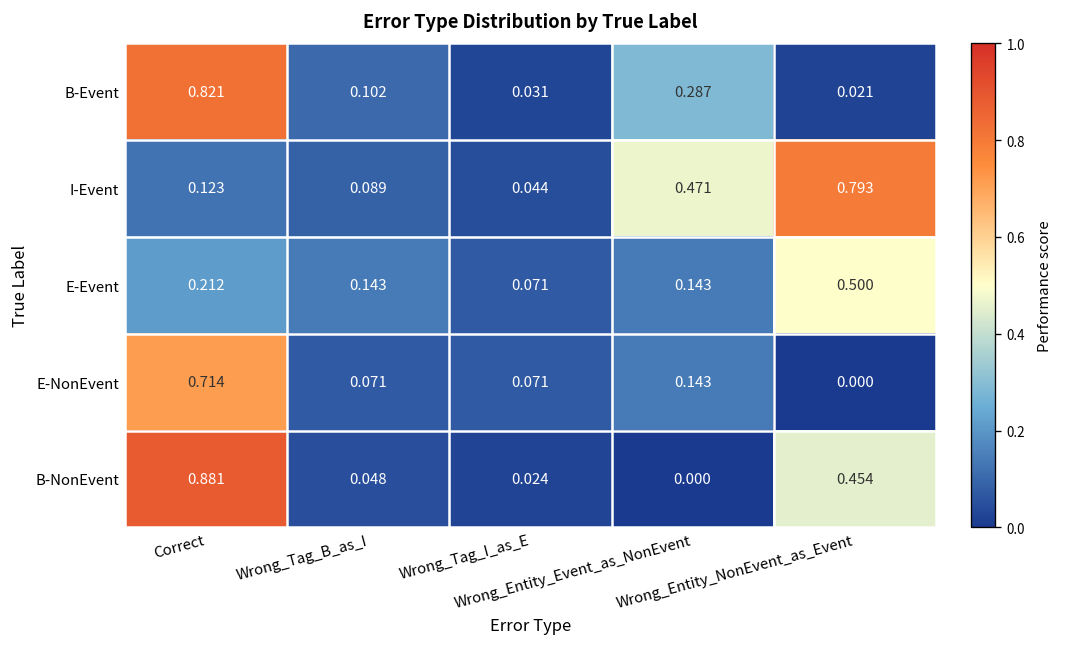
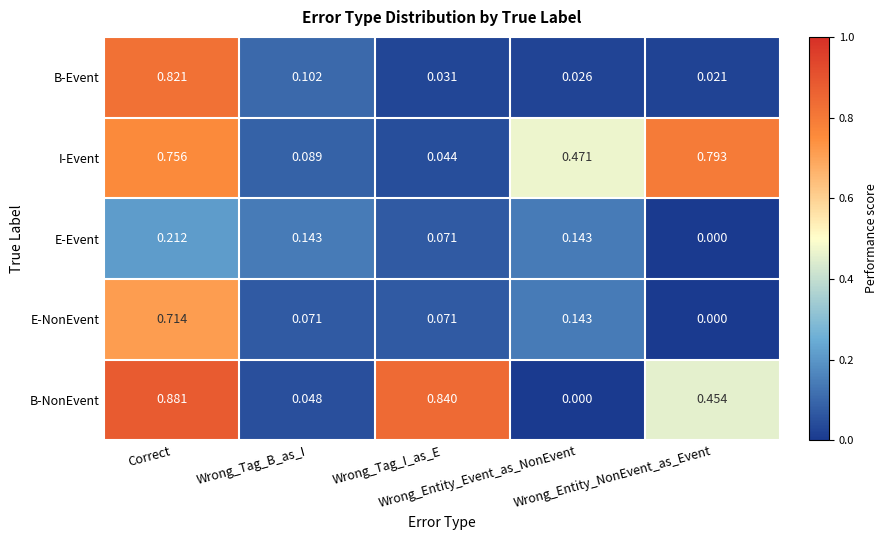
  {
    "B-Event": {
      "Correct": 0.821,
      "Wrong_Tag_B_as_I": 0.102,
      "Wrong_Tag_I_as_E": 0.031,
-     "Wrong_Entity_Event_as_NonEvent": 0.287,
+     "Wrong_Entity_Event_as_NonEvent": 0.026,
      "Wrong_Entity_NonEvent_as_Event": 0.021
    },
    "I-Event": {
-     "Correct": 0.123,
+     "Correct": 0.756,
      "Wrong_Tag_B_as_I": 0.089,
      "Wrong_Tag_I_as_E": 0.044,
      "Wrong_Entity_Event_as_NonEvent": 0.471,
      "Wrong_Entity_NonEvent_as_Event": 0.793
    },
    "E-Event": {
      "Correct": 0.212,
      "Wrong_Tag_B_as_I": 0.143,
      "Wrong_Tag_I_as_E": 0.071,
      "Wrong_Entity_Event_as_NonEvent": 0.143,
-     "Wrong_Entity_NonEvent_as_Event": 0.500
+     "Wrong_Entity_NonEvent_as_Event": 0.000
    },
    "E-NonEvent": {
      "Correct": 0.714,
      "Wrong_Tag_B_as_I": 0.071,
      "Wrong_Tag_I_as_E": 0.071,
      "Wrong_Entity_Event_as_NonEvent": 0.143,
      "Wrong_Entity_NonEvent_as_Event": 0.000
    },
    "B-NonEvent": {
      "Correct": 0.881,
      "Wrong_Tag_B_as_I": 0.048,
-     "Wrong_Tag_I_as_E": 0.024,
+     "Wrong_Tag_I_as_E": 0.840,
      "Wrong_Entity_Event_as_NonEvent": 0.000,
      "Wrong_Entity_NonEvent_as_Event": 0.454
    }
  }
